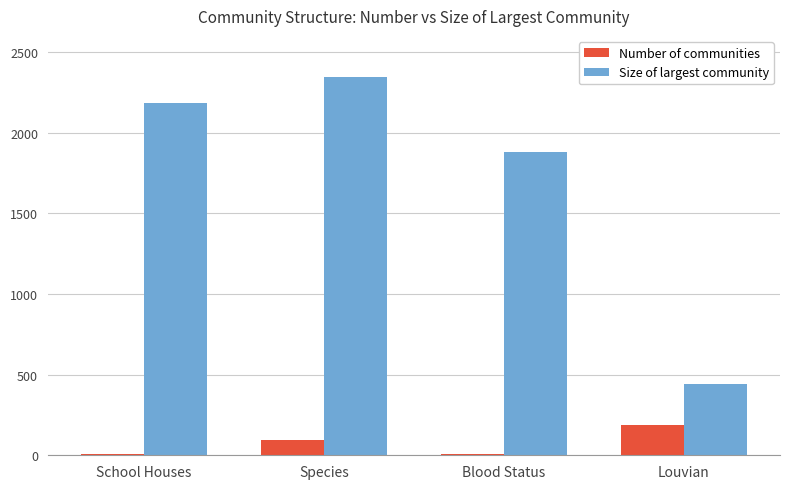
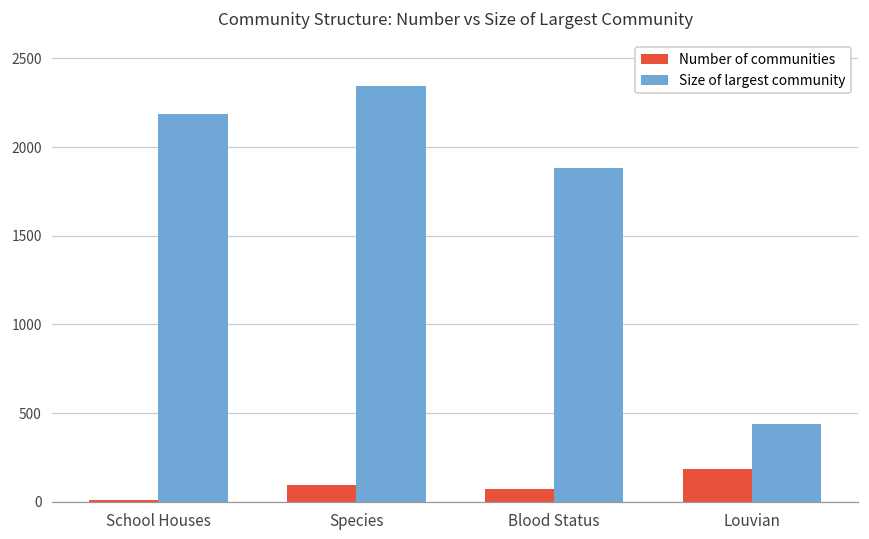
  {
    "Number of communities": {
      "Species": 100,
-     "Blood Status": 10,
+     "Blood Status": 70,
      "Louvian": 190
    },
    "Size of largest community": {
      "School Houses": 2190,
      "Species": 2350,
      "Blood Status": 1880,
      "Louvian": 440
    }
  }
